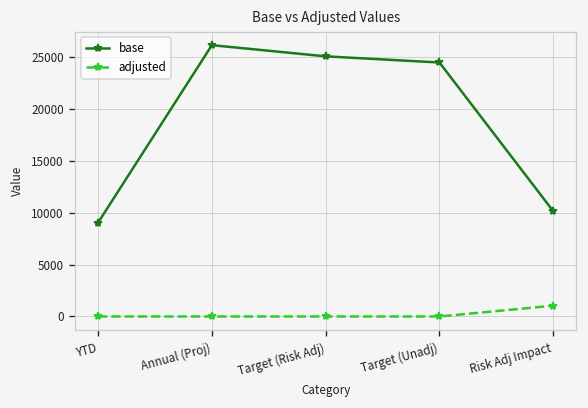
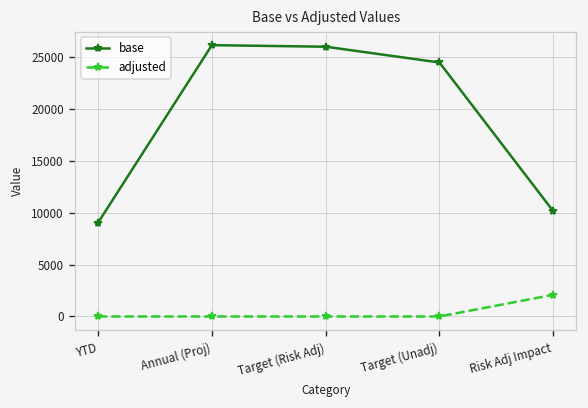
  {
    "base": {
      "YTD": 9000,
      "Annual (Proj)": 26000,
-     "Target (Risk Adj)": 25000,
+     "Target (Risk Adj)": 26000,
      "Target (Unadj)": 25000,
      "Risk Adj Impact": 10000
    },
    "adjusted": {
      "YTD": 0,
      "Annual (Proj)": 0,
      "Target (Risk Adj)": 0,
      "Target (Unadj)": 0,
-     "Risk Adj Impact": 1000
+     "Risk Adj Impact": 2000
    }
  }
